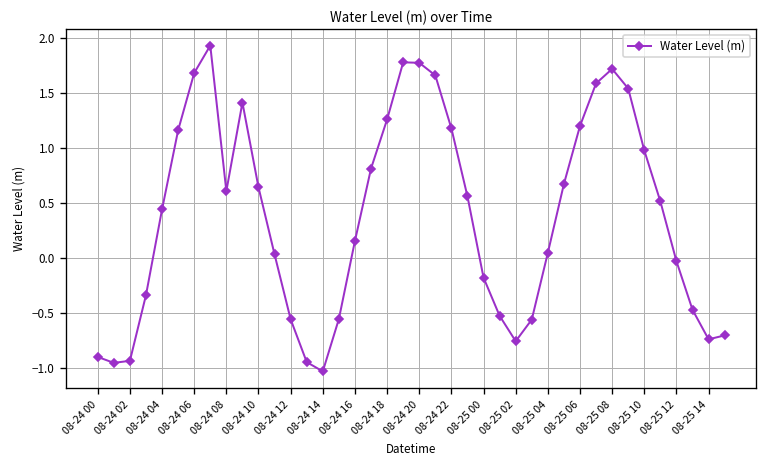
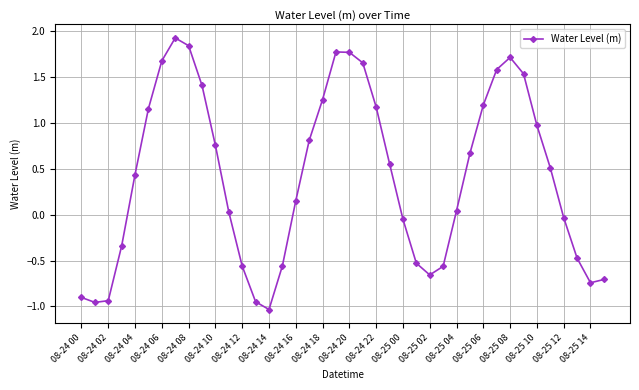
  {
    "08-24 00": -0.9,
    "08-24 02": -0.9,
    "08-24 04": 0.4,
    "08-24 06": 1.7,
-   "08-24 08": 0.6,
-   "08-24 10": 0.6,
+   "08-24 08": 1.8,
+   "08-24 10": 0.8,
    "08-24 12": -0.6,
    "08-24 14": -1.0,
    "08-24 16": 0.2,
    "08-24 18": 1.3,
    "08-24 20": 1.8,
    "08-24 22": 1.2,
-   "08-25 00": -0.2,
-   "08-25 02": -0.8,
+   "08-25 00": 0.0,
+   "08-25 02": -0.7,
    "08-25 04": 0.0,
    "08-25 06": 1.2,
    "08-25 08": 1.7,
    "08-25 10": 1.0,
    "08-25 12": 0.0,
    "08-25 14": -0.7
  }
